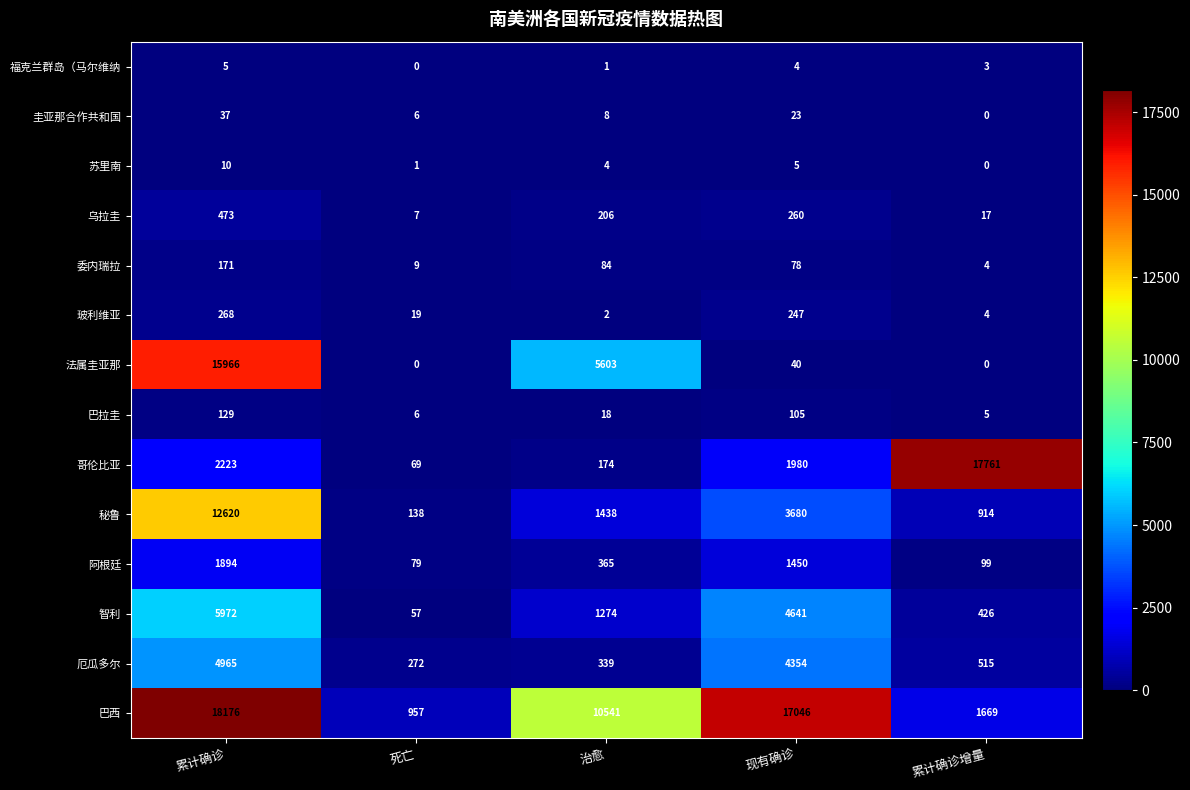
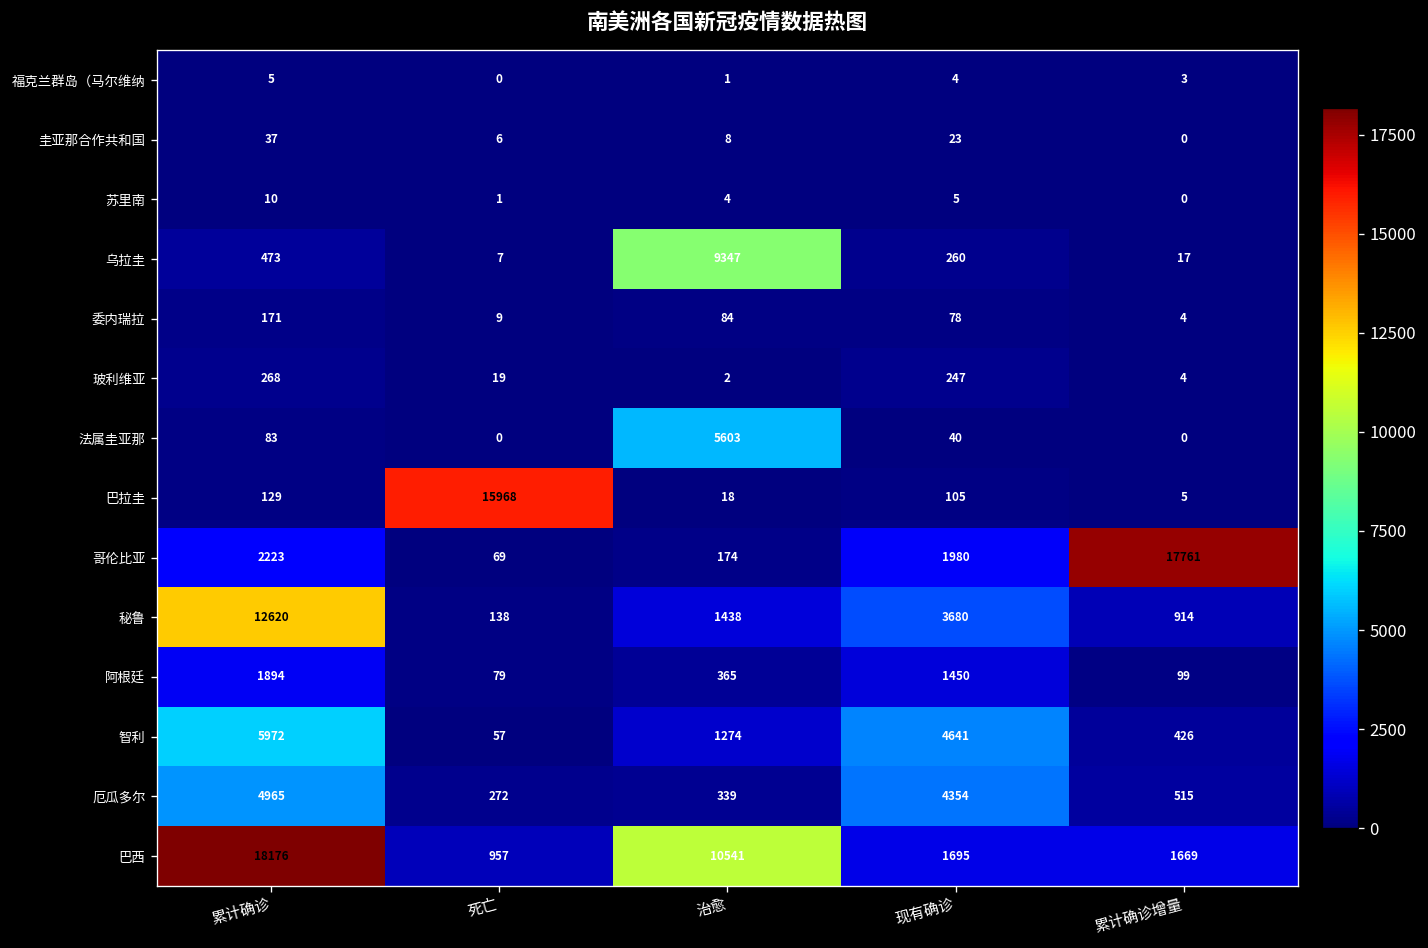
  {
    "福克兰群岛（马尔维纳": {
      "累计确诊": 5,
      "死亡": 0,
      "治愈": 1,
      "现有确诊": 4,
      "累计确诊增量": 3
    },
    "圭亚那合作共和国": {
      "累计确诊": 37,
      "死亡": 6,
      "治愈": 8,
      "现有确诊": 23,
      "累计确诊增量": 0
    },
    "苏里南": {
      "累计确诊": 10,
      "死亡": 1,
      "治愈": 4,
      "现有确诊": 5,
      "累计确诊增量": 0
    },
    "乌拉圭": {
      "累计确诊": 473,
      "死亡": 7,
-     "治愈": 206,
+     "治愈": 9347,
      "现有确诊": 260,
      "累计确诊增量": 17
    },
    "委内瑞拉": {
      "累计确诊": 171,
      "死亡": 9,
      "治愈": 84,
      "现有确诊": 78,
      "累计确诊增量": 4
    },
    "玻利维亚": {
      "累计确诊": 268,
      "死亡": 19,
      "治愈": 2,
      "现有确诊": 247,
      "累计确诊增量": 4
    },
    "法属圭亚那": {
-     "累计确诊": 15966,
+     "累计确诊": 83,
      "死亡": 0,
      "治愈": 5603,
      "现有确诊": 40,
      "累计确诊增量": 0
    },
    "巴拉圭": {
      "累计确诊": 129,
-     "死亡": 6,
+     "死亡": 15968,
      "治愈": 18,
      "现有确诊": 105,
      "累计确诊增量": 5
    },
    "哥伦比亚": {
      "累计确诊": 2223,
      "死亡": 69,
      "治愈": 174,
      "现有确诊": 1980,
      "累计确诊增量": 17761
    },
    "秘鲁": {
      "累计确诊": 12620,
      "死亡": 138,
      "治愈": 1438,
      "现有确诊": 3680,
      "累计确诊增量": 914
    },
    "阿根廷": {
      "累计确诊": 1894,
      "死亡": 79,
      "治愈": 365,
      "现有确诊": 1450,
      "累计确诊增量": 99
    },
    "智利": {
      "累计确诊": 5972,
      "死亡": 57,
      "治愈": 1274,
      "现有确诊": 4641,
      "累计确诊增量": 426
    },
    "厄瓜多尔": {
      "累计确诊": 4965,
      "死亡": 272,
      "治愈": 339,
      "现有确诊": 4354,
      "累计确诊增量": 515
    },
    "巴西": {
      "累计确诊": 18176,
      "死亡": 957,
      "治愈": 10541,
-     "现有确诊": 17046,
+     "现有确诊": 1695,
      "累计确诊增量": 1669
    }
  }
